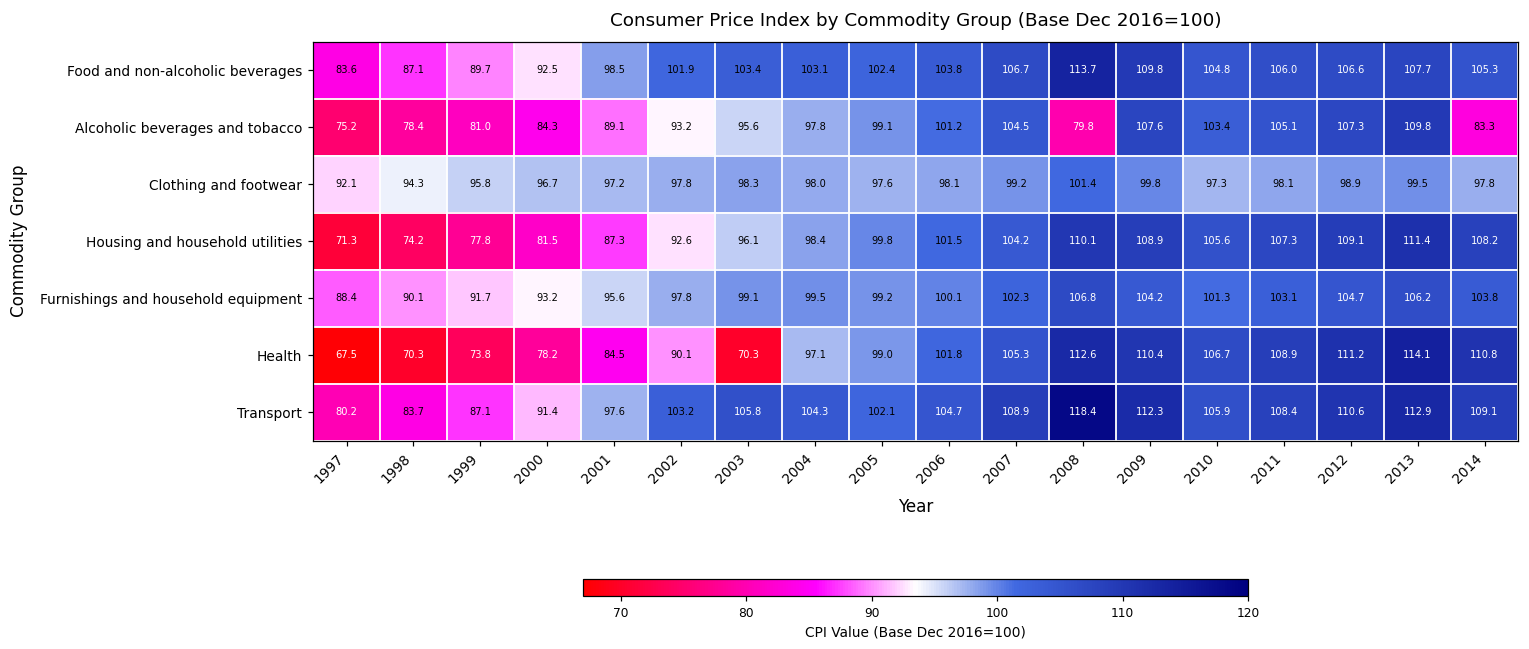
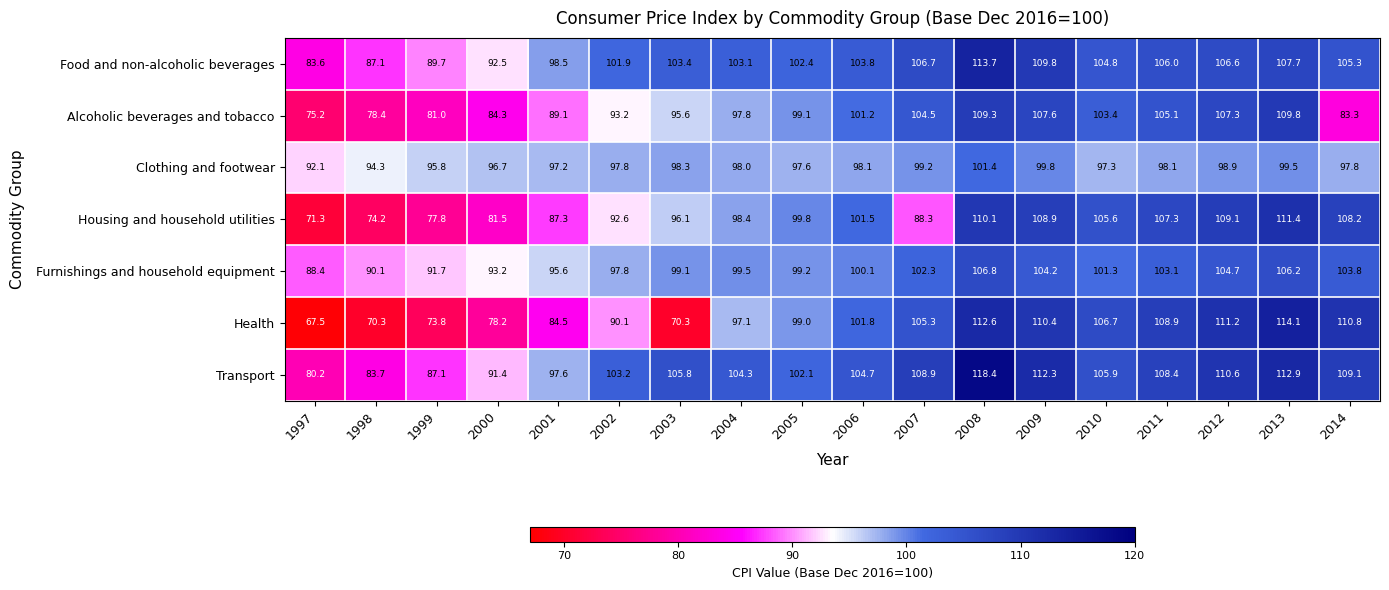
  {
    "Food and non-alcoholic beverages": {
      "1997": 83.6,
      "1998": 87.1,
      "1999": 89.7,
      "2000": 92.5,
      "2001": 98.5,
      "2002": 101.9,
      "2003": 103.4,
      "2004": 103.1,
      "2005": 102.4,
      "2006": 103.8,
      "2007": 106.7,
      "2008": 113.7,
      "2009": 109.8,
      "2010": 104.8,
      "2011": 106.0,
      "2012": 106.6,
      "2013": 107.7,
      "2014": 105.3
    },
    "Alcoholic beverages and tobacco": {
      "1997": 75.2,
      "1998": 78.4,
      "1999": 81.0,
      "2000": 84.3,
      "2001": 89.1,
      "2002": 93.2,
      "2003": 95.6,
      "2004": 97.8,
      "2005": 99.1,
      "2006": 101.2,
      "2007": 104.5,
-     "2008": 79.8,
+     "2008": 109.3,
      "2009": 107.6,
      "2010": 103.4,
      "2011": 105.1,
      "2012": 107.3,
      "2013": 109.8,
      "2014": 83.3
    },
    "Clothing and footwear": {
      "1997": 92.1,
      "1998": 94.3,
      "1999": 95.8,
      "2000": 96.7,
      "2001": 97.2,
      "2002": 97.8,
      "2003": 98.3,
      "2004": 98.0,
      "2005": 97.6,
      "2006": 98.1,
      "2007": 99.2,
      "2008": 101.4,
      "2009": 99.8,
      "2010": 97.3,
      "2011": 98.1,
      "2012": 98.9,
      "2013": 99.5,
      "2014": 97.8
    },
    "Housing and household utilities": {
      "1997": 71.3,
      "1998": 74.2,
      "1999": 77.8,
      "2000": 81.5,
      "2001": 87.3,
      "2002": 92.6,
      "2003": 96.1,
      "2004": 98.4,
      "2005": 99.8,
      "2006": 101.5,
-     "2007": 104.2,
+     "2007": 88.3,
      "2008": 110.1,
      "2009": 108.9,
      "2010": 105.6,
      "2011": 107.3,
      "2012": 109.1,
      "2013": 111.4,
      "2014": 108.2
    },
    "Furnishings and household equipment": {
      "1997": 88.4,
      "1998": 90.1,
      "1999": 91.7,
      "2000": 93.2,
      "2001": 95.6,
      "2002": 97.8,
      "2003": 99.1,
      "2004": 99.5,
      "2005": 99.2,
      "2006": 100.1,
      "2007": 102.3,
      "2008": 106.8,
      "2009": 104.2,
      "2010": 101.3,
      "2011": 103.1,
      "2012": 104.7,
      "2013": 106.2,
      "2014": 103.8
    },
    "Health": {
      "1997": 67.5,
      "1998": 70.3,
      "1999": 73.8,
      "2000": 78.2,
      "2001": 84.5,
      "2002": 90.1,
      "2003": 70.3,
      "2004": 97.1,
      "2005": 99.0,
      "2006": 101.8,
      "2007": 105.3,
      "2008": 112.6,
      "2009": 110.4,
      "2010": 106.7,
      "2011": 108.9,
      "2012": 111.2,
      "2013": 114.1,
      "2014": 110.8
    },
    "Transport": {
      "1997": 80.2,
      "1998": 83.7,
      "1999": 87.1,
      "2000": 91.4,
      "2001": 97.6,
      "2002": 103.2,
      "2003": 105.8,
      "2004": 104.3,
      "2005": 102.1,
      "2006": 104.7,
      "2007": 108.9,
      "2008": 118.4,
      "2009": 112.3,
      "2010": 105.9,
      "2011": 108.4,
      "2012": 110.6,
      "2013": 112.9,
      "2014": 109.1
    }
  }
